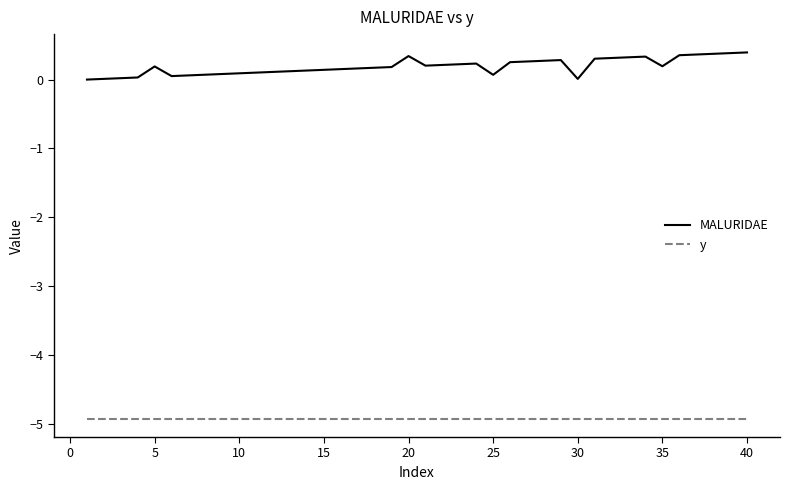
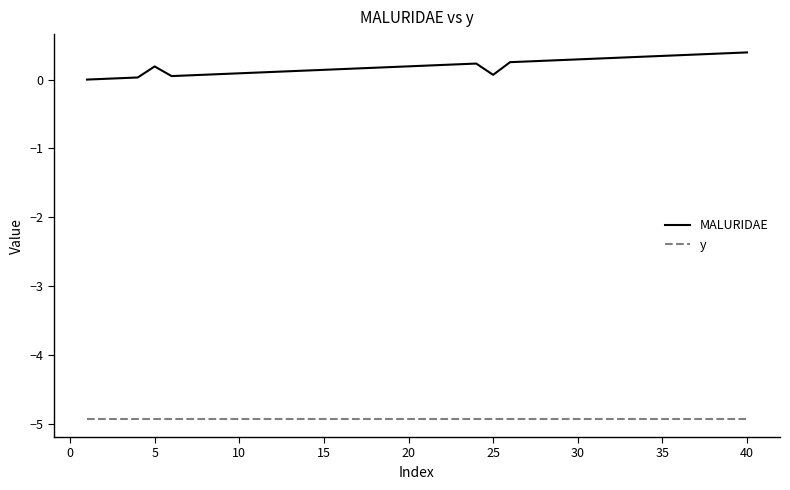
  {
    "MALURIDAE": {
      "5": 0.2,
      "10": 0.1,
      "15": 0.1,
-     "20": 0.3,
+     "20": 0.2,
      "25": 0.1,
-     "30": 0.0,
-     "35": 0.2,
+     "30": 0.3,
+     "35": 0.3,
      "40": 0.4
    },
    "y": {
      "5": -4.9,
      "10": -4.9,
      "15": -4.9,
      "20": -4.9,
      "25": -4.9,
      "30": -4.9,
      "35": -4.9,
      "40": -4.9
    }
  }
